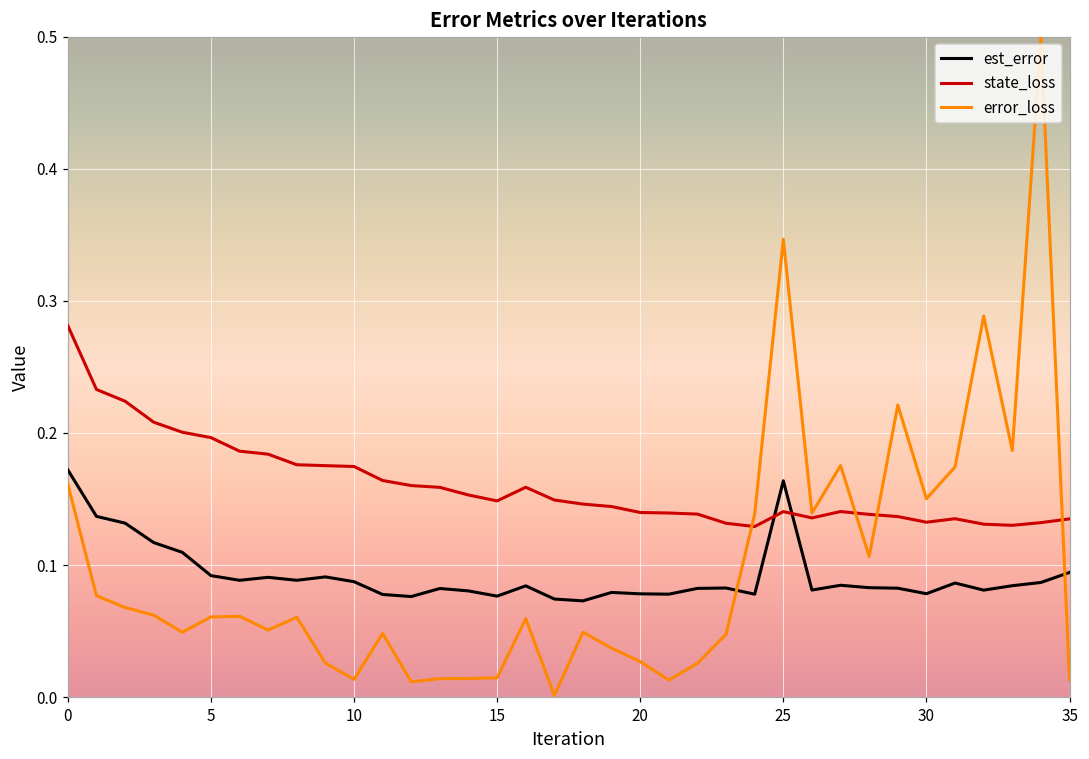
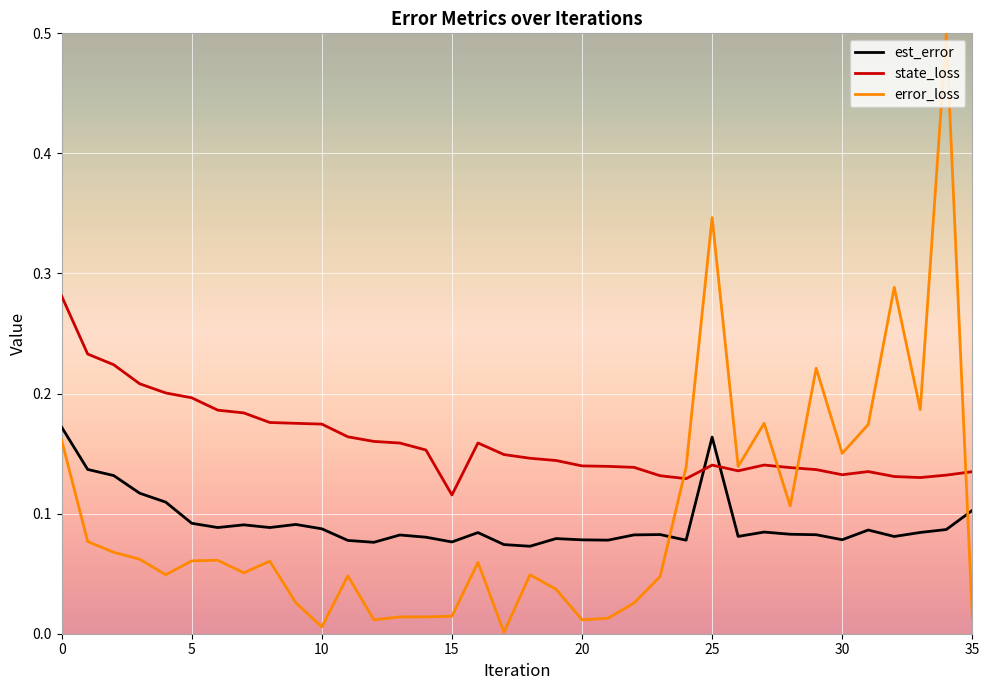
  {
    "est_error": {
      "0": 0.172,
      "5": 0.092,
      "10": 0.087,
      "15": 0.076,
      "20": 0.078,
      "25": 0.164,
      "30": 0.078,
-     "35": 0.094
+     "35": 0.103
    },
    "state_loss": {
      "0": 0.281,
      "5": 0.196,
      "10": 0.175,
-     "15": 0.149,
+     "15": 0.116,
      "20": 0.140,
      "25": 0.140,
      "30": 0.132,
      "35": 0.135
    },
    "error_loss": {
      "0": 0.161,
      "5": 0.061,
-     "10": 0.013,
+     "10": 0.006,
      "15": 0.015,
-     "20": 0.027,
+     "20": 0.012,
      "25": 0.347,
      "30": 0.150,
      "35": 0.013
    }
  }
